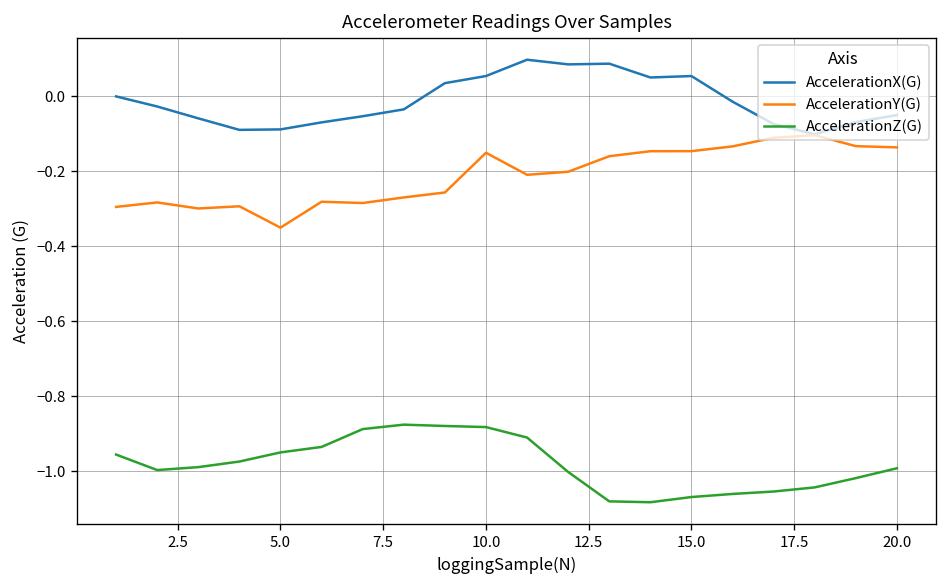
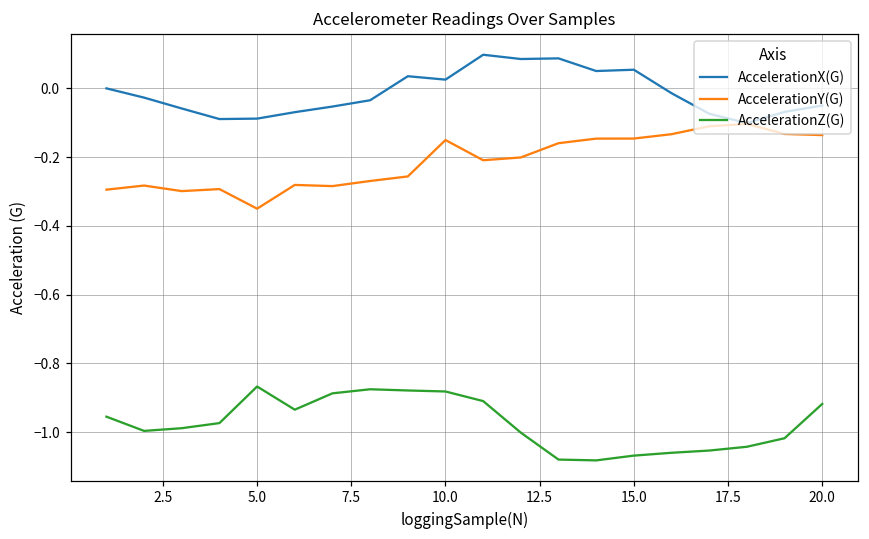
  {
    "AccelerationX(G)": {
      "5.0": -0.09,
-     "10.0": 0.05,
+     "10.0": 0.03,
      "15.0": 0.05
    },
    "AccelerationY(G)": {
      "5.0": -0.35,
      "10.0": -0.15,
      "15.0": -0.15,
      "20.0": -0.14
    },
    "AccelerationZ(G)": {
-     "5.0": -0.95,
+     "5.0": -0.87,
      "10.0": -0.88,
      "15.0": -1.07,
-     "20.0": -0.99
+     "20.0": -0.92
    }
  }
